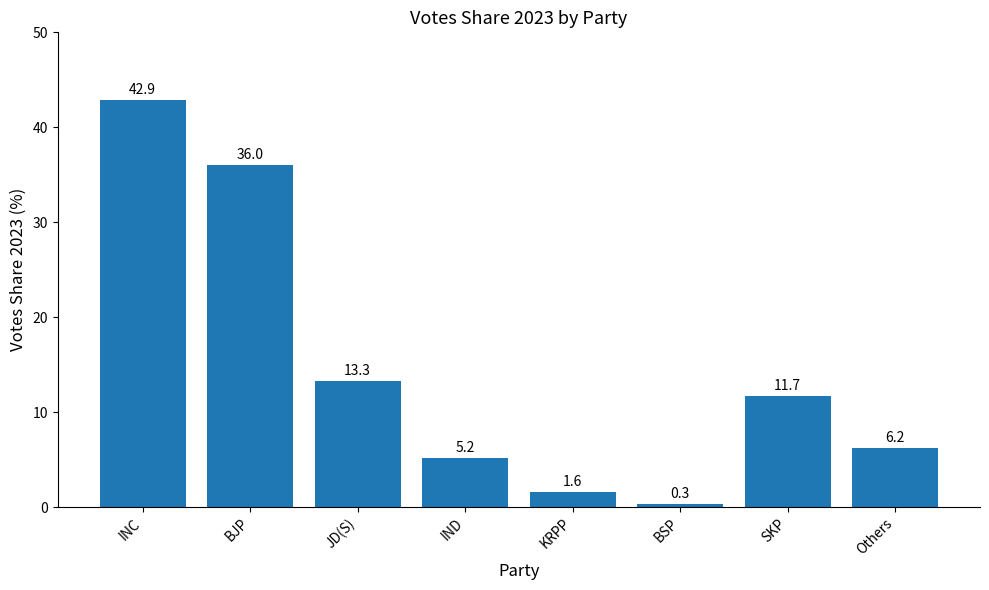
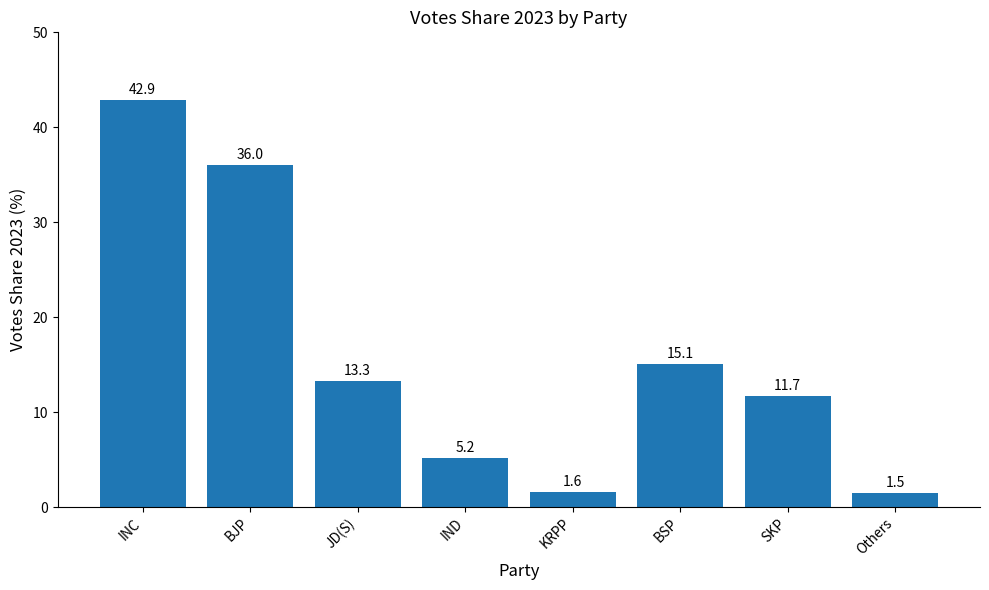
  {
    "INC": 42.9,
    "BJP": 36.0,
    "JD(S)": 13.3,
    "IND": 5.2,
    "KRPP": 1.6,
-   "BSP": 0.3,
+   "BSP": 15.1,
    "SKP": 11.7,
-   "Others": 6.2
+   "Others": 1.5
  }
